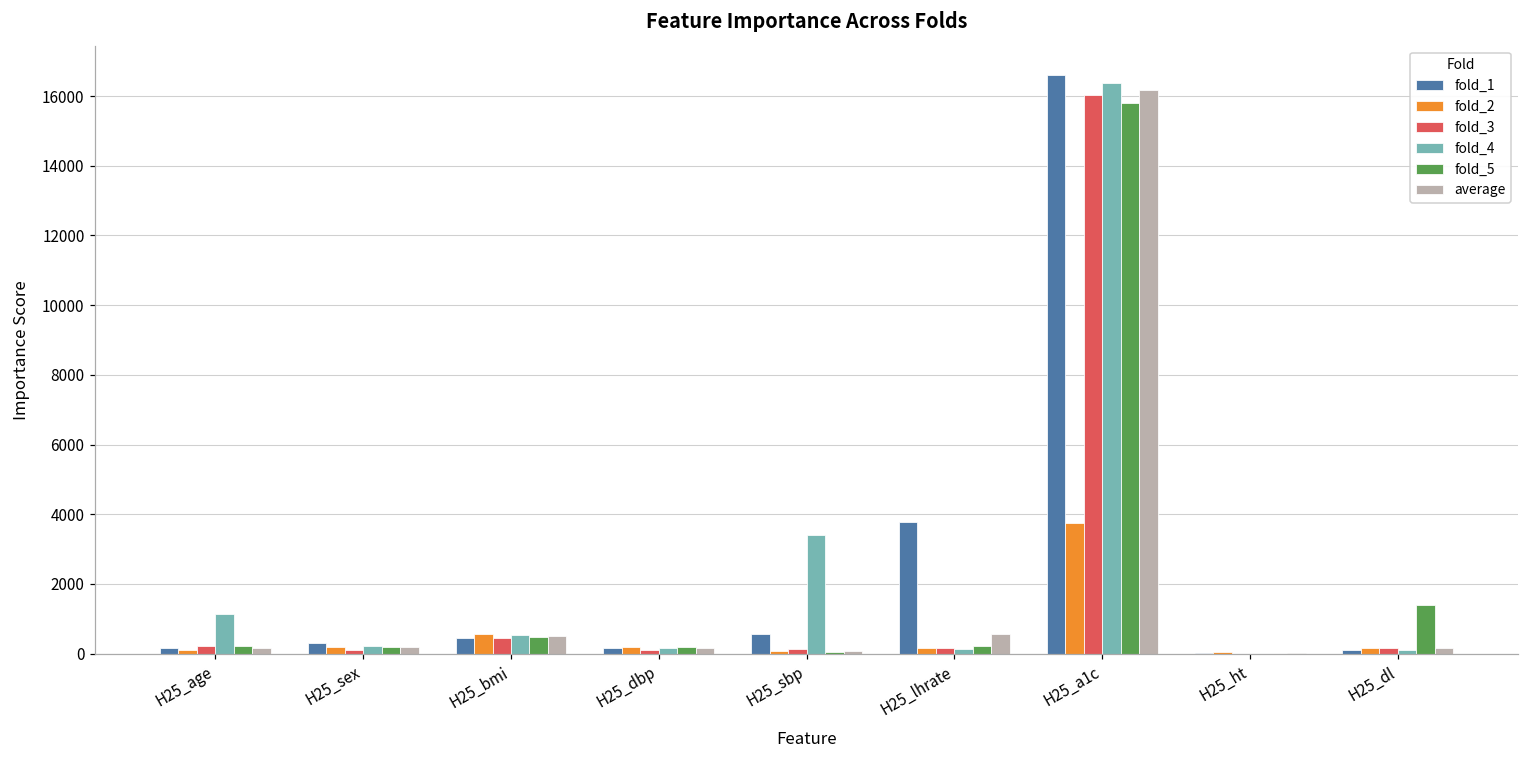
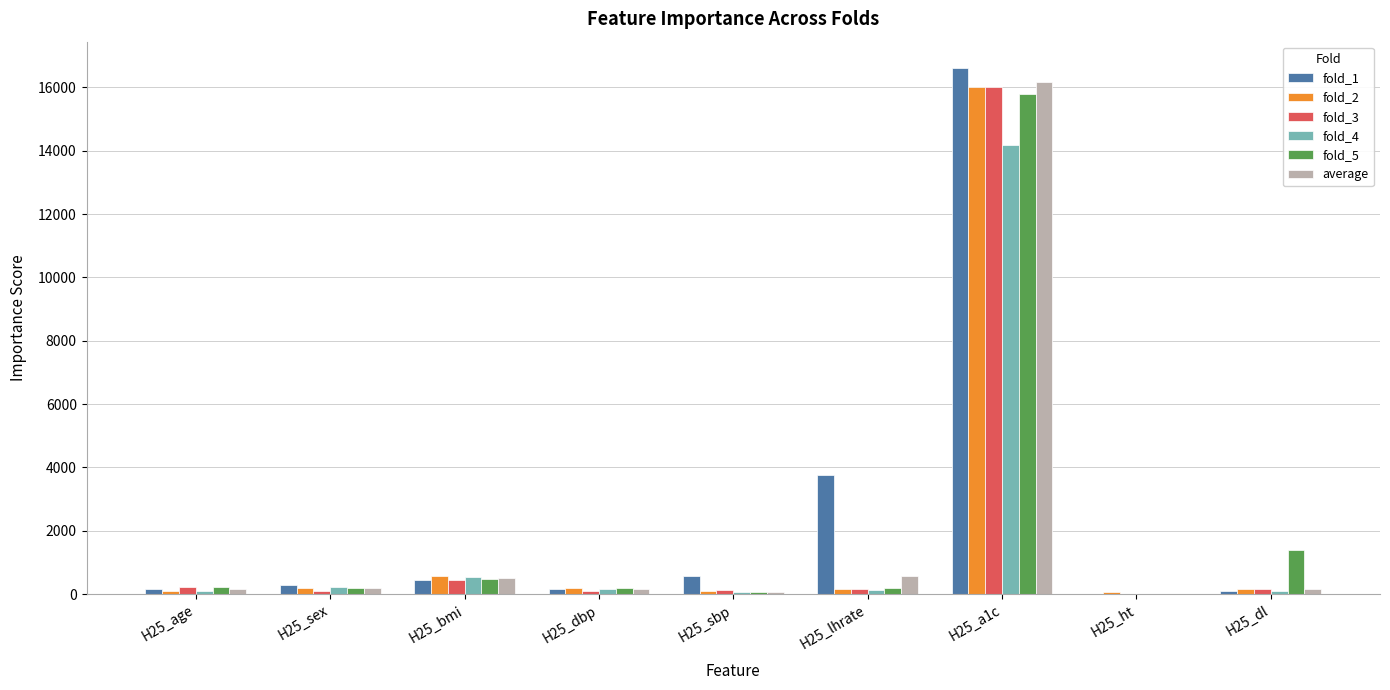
  {
    "fold_1": {
      "H25_age": 200,
      "H25_sex": 300,
      "H25_bmi": 500,
      "H25_dbp": 100,
      "H25_sbp": 600,
      "H25_lhrate": 3800,
      "H25_a1c": 16600,
      "H25_dl": 100
    },
    "fold_2": {
      "H25_age": 100,
      "H25_sex": 200,
      "H25_bmi": 600,
      "H25_dbp": 200,
      "H25_sbp": 100,
      "H25_lhrate": 200,
-     "H25_a1c": 3700,
+     "H25_a1c": 16000,
      "H25_dl": 200
    },
    "fold_3": {
      "H25_age": 200,
      "H25_sex": 100,
      "H25_bmi": 500,
      "H25_dbp": 100,
      "H25_sbp": 100,
      "H25_lhrate": 200,
      "H25_a1c": 16000,
      "H25_ht": 0,
      "H25_dl": 200
    },
    "fold_4": {
-     "H25_age": 1100,
+     "H25_age": 100,
      "H25_sex": 200,
      "H25_bmi": 500,
      "H25_dbp": 200,
-     "H25_sbp": 3400,
+     "H25_sbp": 100,
      "H25_lhrate": 100,
-     "H25_a1c": 16400,
+     "H25_a1c": 14200,
      "H25_ht": 0,
      "H25_dl": 100
    },
    "fold_5": {
      "H25_age": 200,
      "H25_sex": 200,
      "H25_bmi": 500,
      "H25_dbp": 200,
      "H25_lhrate": 200,
      "H25_a1c": 15800,
      "H25_ht": 0,
      "H25_dl": 1400
    },
    "average": {
      "H25_age": 200,
      "H25_sex": 200,
      "H25_bmi": 500,
      "H25_dbp": 200,
      "H25_lhrate": 600,
      "H25_a1c": 16200,
      "H25_dl": 200
    }
  }
